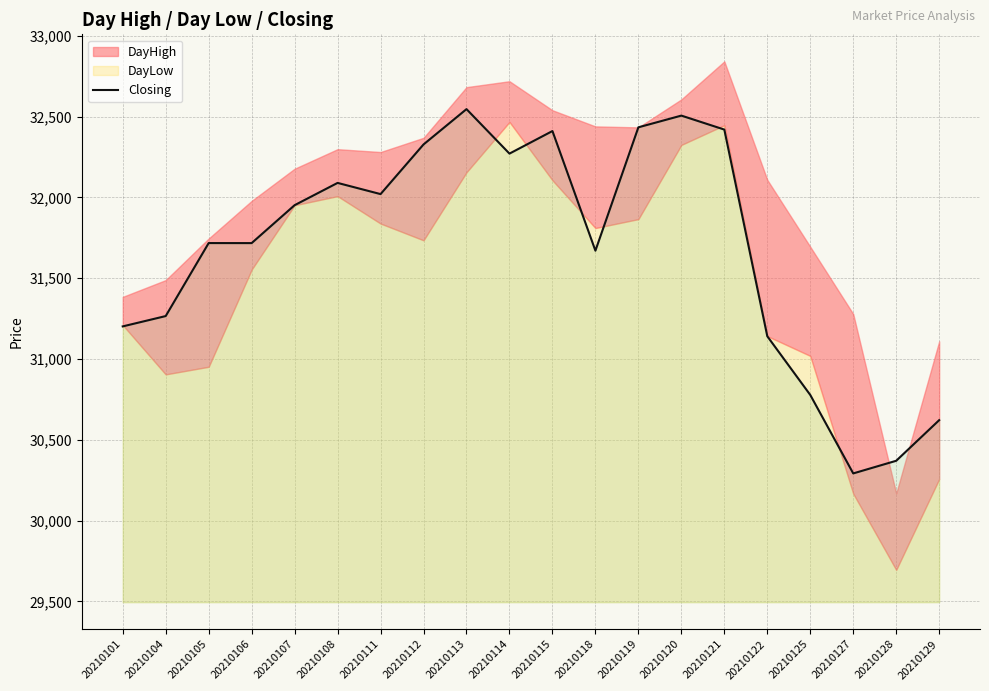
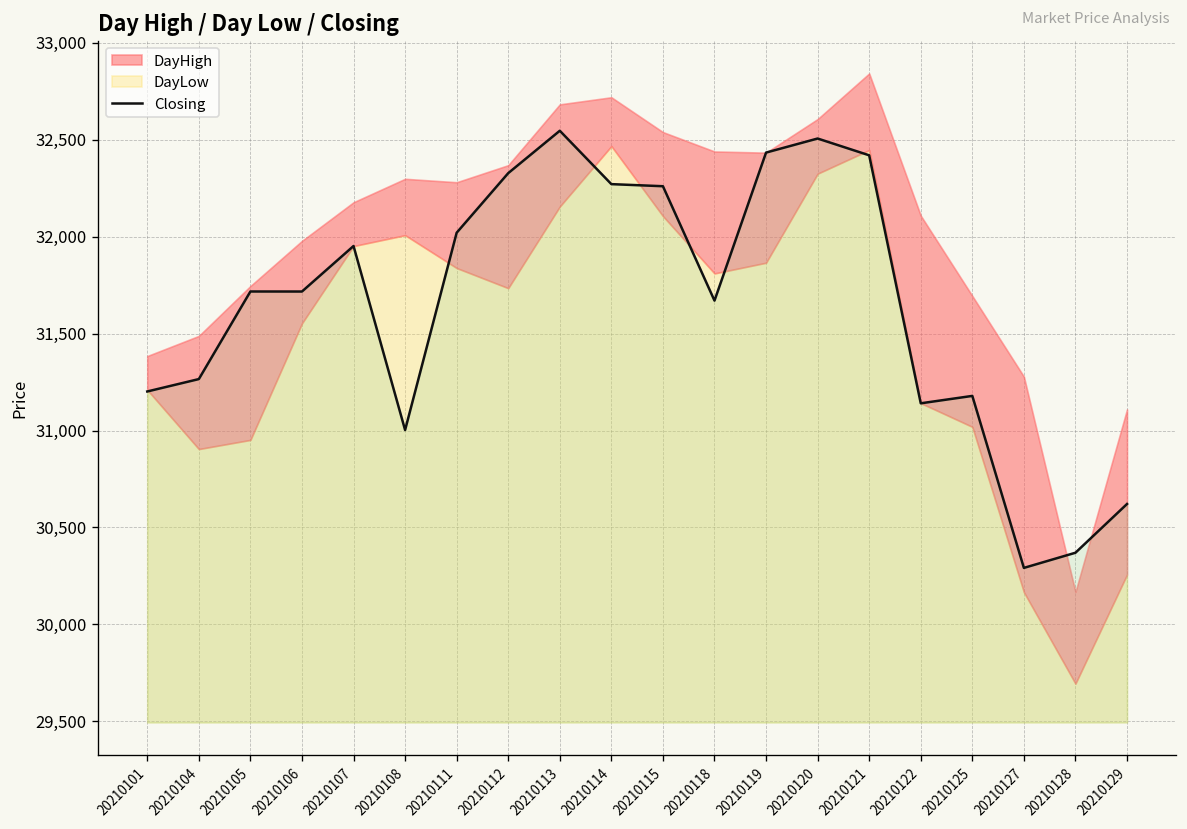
  {
    "Closing": {
      "20210104": "31,270",
      "20210105": "31,720",
      "20210106": "31,720",
-     "20210108": "32,090",
+     "20210108": "31,000",
      "20210111": "32,020",
      "20210112": "32,330",
      "20210113": "32,550",
      "20210114": "32,270",
-     "20210115": "32,410",
+     "20210115": "32,260",
      "20210118": "31,670",
      "20210120": "32,510",
      "20210121": "32,420",
-     "20210125": "30,780",
+     "20210125": "31,180",
      "20210127": "30,290",
      "20210128": "30,370",
      "20210129": "30,620"
    },
    "DayLow": {
      "20210104": "30,900",
      "20210105": "30,950",
      "20210106": "31,550",
      "20210108": "32,010",
      "20210111": "31,840",
      "20210112": "31,730",
      "20210113": "32,160",
      "20210114": "32,470",
      "20210115": "32,110",
      "20210118": "31,810",
      "20210119": "31,870",
      "20210120": "32,320",
      "20210121": "32,450",
      "20210125": "31,020",
      "20210127": "30,170",
      "20210128": "29,690",
      "20210129": "30,260"
    }
  }
